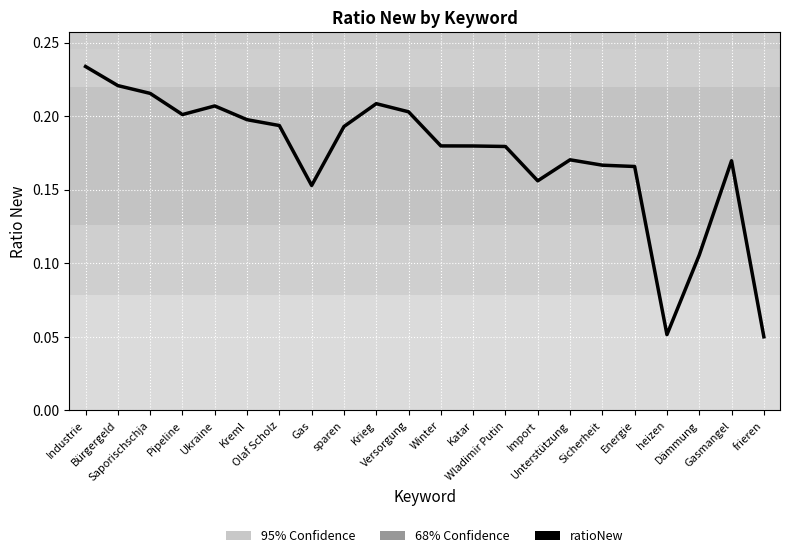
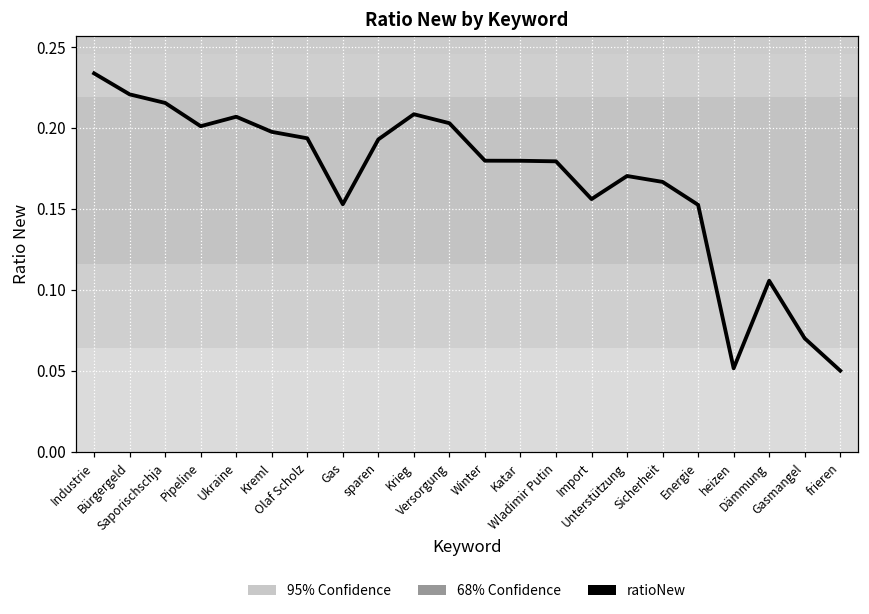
  {
    "Industrie": 0.234,
    "Bürgergeld": 0.221,
    "Saporischschja": 0.215,
    "Pipeline": 0.201,
    "Ukraine": 0.207,
    "Kreml": 0.198,
    "Olaf Scholz": 0.194,
    "Gas": 0.153,
    "sparen": 0.193,
    "Krieg": 0.208,
    "Versorgung": 0.203,
    "Winter": 0.180,
    "Katar": 0.180,
    "Wladimir Putin": 0.179,
    "Import": 0.156,
    "Unterstützung": 0.170,
    "Sicherheit": 0.167,
-   "Energie": 0.166,
+   "Energie": 0.152,
    "heizen": 0.052,
    "Dämmung": 0.106,
-   "Gasmangel": 0.170,
+   "Gasmangel": 0.070,
    "frieren": 0.050
  }
